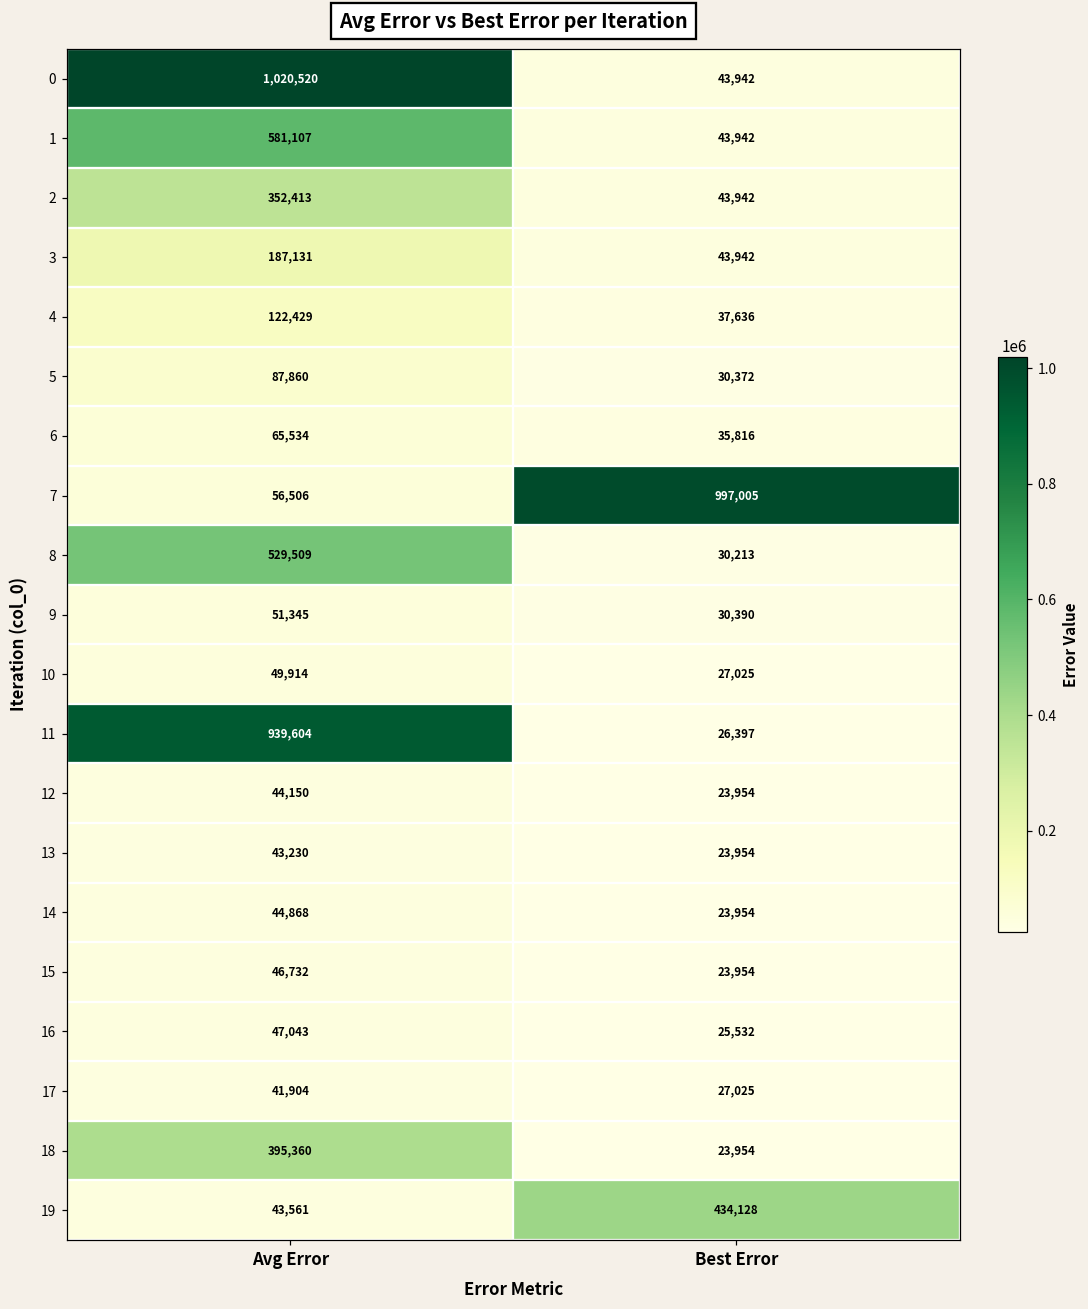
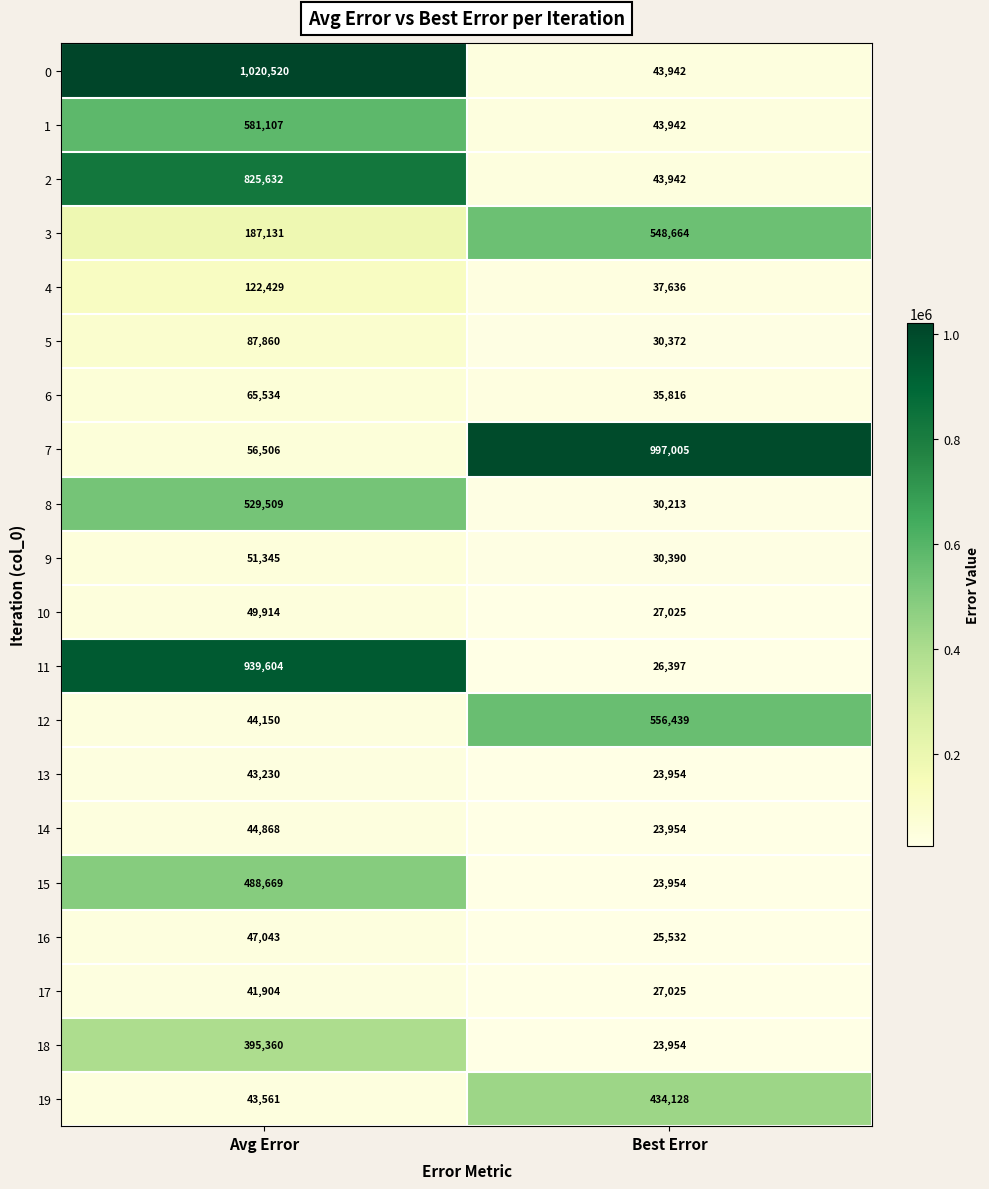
  {
    "0": {
      "Avg Error": "1,020,520",
      "Best Error": "43,942"
    },
    "1": {
      "Avg Error": "581,107",
      "Best Error": "43,942"
    },
    "2": {
-     "Avg Error": "352,413",
+     "Avg Error": "825,632",
      "Best Error": "43,942"
    },
    "3": {
      "Avg Error": "187,131",
-     "Best Error": "43,942"
+     "Best Error": "548,664"
    },
    "4": {
      "Avg Error": "122,429",
      "Best Error": "37,636"
    },
    "5": {
      "Avg Error": "87,860",
      "Best Error": "30,372"
    },
    "6": {
      "Avg Error": "65,534",
      "Best Error": "35,816"
    },
    "7": {
      "Avg Error": "56,506",
      "Best Error": "997,005"
    },
    "8": {
      "Avg Error": "529,509",
      "Best Error": "30,213"
    },
    "9": {
      "Avg Error": "51,345",
      "Best Error": "30,390"
    },
    "10": {
      "Avg Error": "49,914",
      "Best Error": "27,025"
    },
    "11": {
      "Avg Error": "939,604",
      "Best Error": "26,397"
    },
    "12": {
      "Avg Error": "44,150",
-     "Best Error": "23,954"
+     "Best Error": "556,439"
    },
    "13": {
      "Avg Error": "43,230",
      "Best Error": "23,954"
    },
    "14": {
      "Avg Error": "44,868",
      "Best Error": "23,954"
    },
    "15": {
-     "Avg Error": "46,732",
+     "Avg Error": "488,669",
      "Best Error": "23,954"
    },
    "16": {
      "Avg Error": "47,043",
      "Best Error": "25,532"
    },
    "17": {
      "Avg Error": "41,904",
      "Best Error": "27,025"
    },
    "18": {
      "Avg Error": "395,360",
      "Best Error": "23,954"
    },
    "19": {
      "Avg Error": "43,561",
      "Best Error": "434,128"
    }
  }
